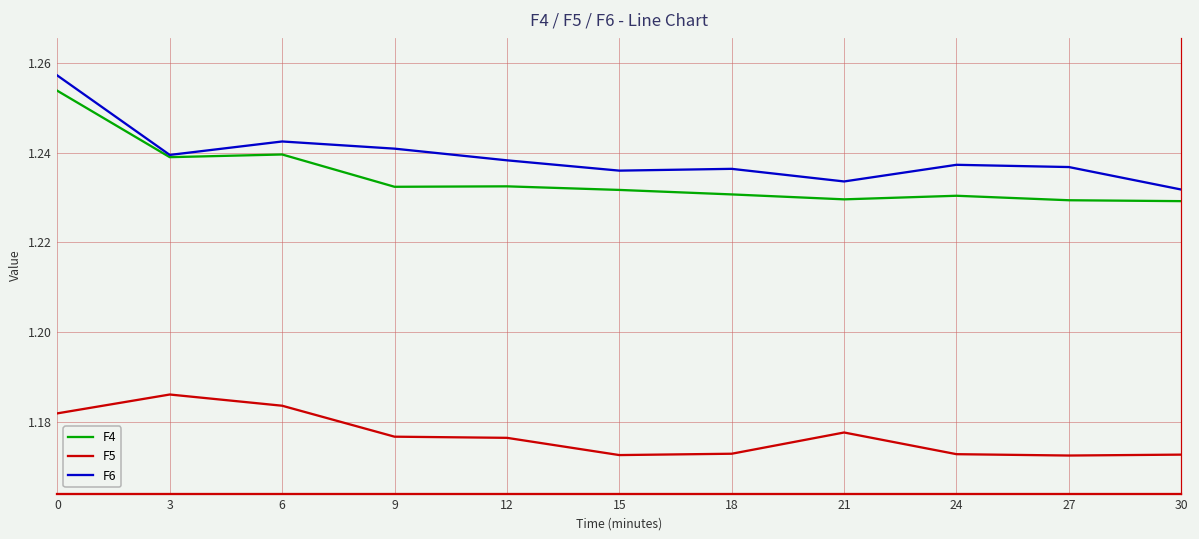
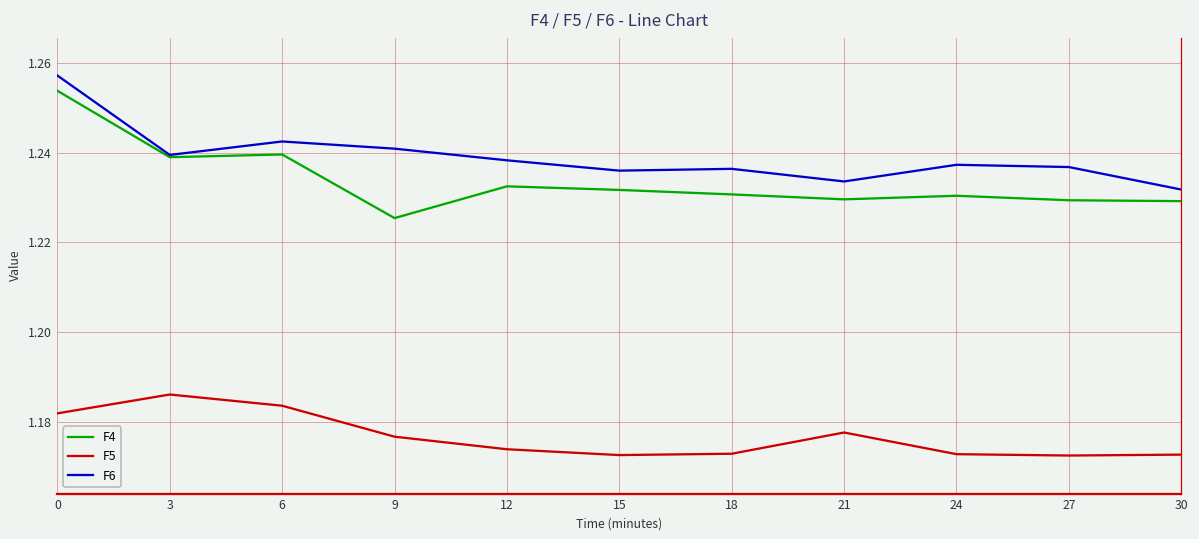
  {
    "F4": {
      "0": 1.254,
      "6": 1.240,
-     "9": 1.232,
+     "9": 1.225,
      "12": 1.232,
      "15": 1.232,
      "18": 1.231,
      "21": 1.230,
      "24": 1.230,
      "27": 1.229,
      "30": 1.229
    },
    "F5": {
      "0": 1.182,
      "3": 1.186,
      "6": 1.184,
      "9": 1.177,
-     "12": 1.176,
+     "12": 1.174,
      "15": 1.173,
      "18": 1.173,
      "21": 1.178,
      "24": 1.173,
      "27": 1.173,
      "30": 1.173
    },
    "F6": {
      "0": 1.257,
      "6": 1.242,
      "9": 1.241,
      "12": 1.238,
      "15": 1.236,
      "18": 1.236,
      "21": 1.234,
      "24": 1.237,
      "27": 1.237,
      "30": 1.232
    }
  }
